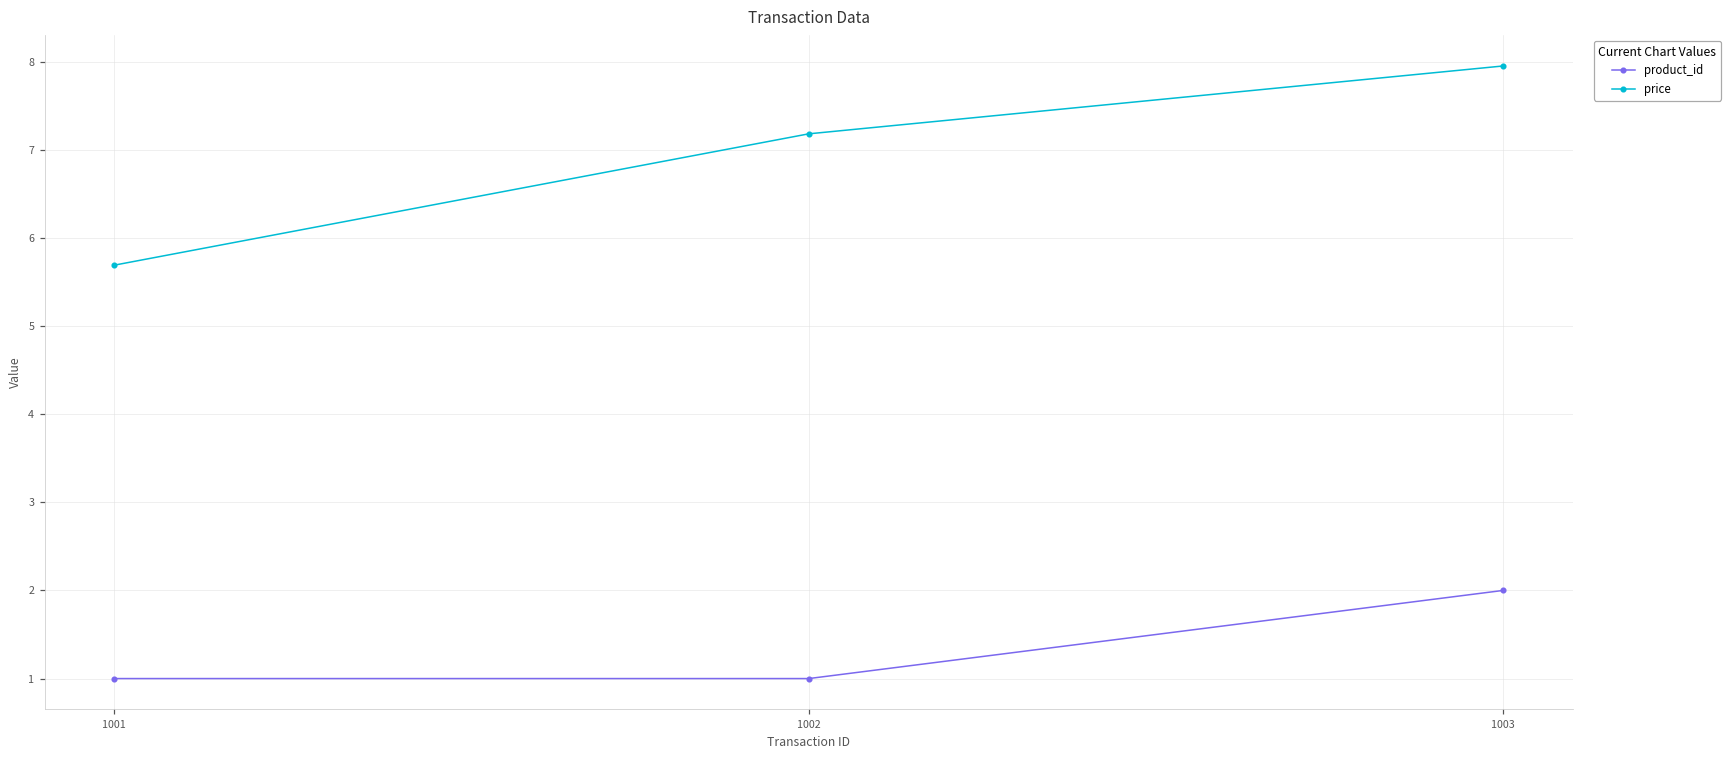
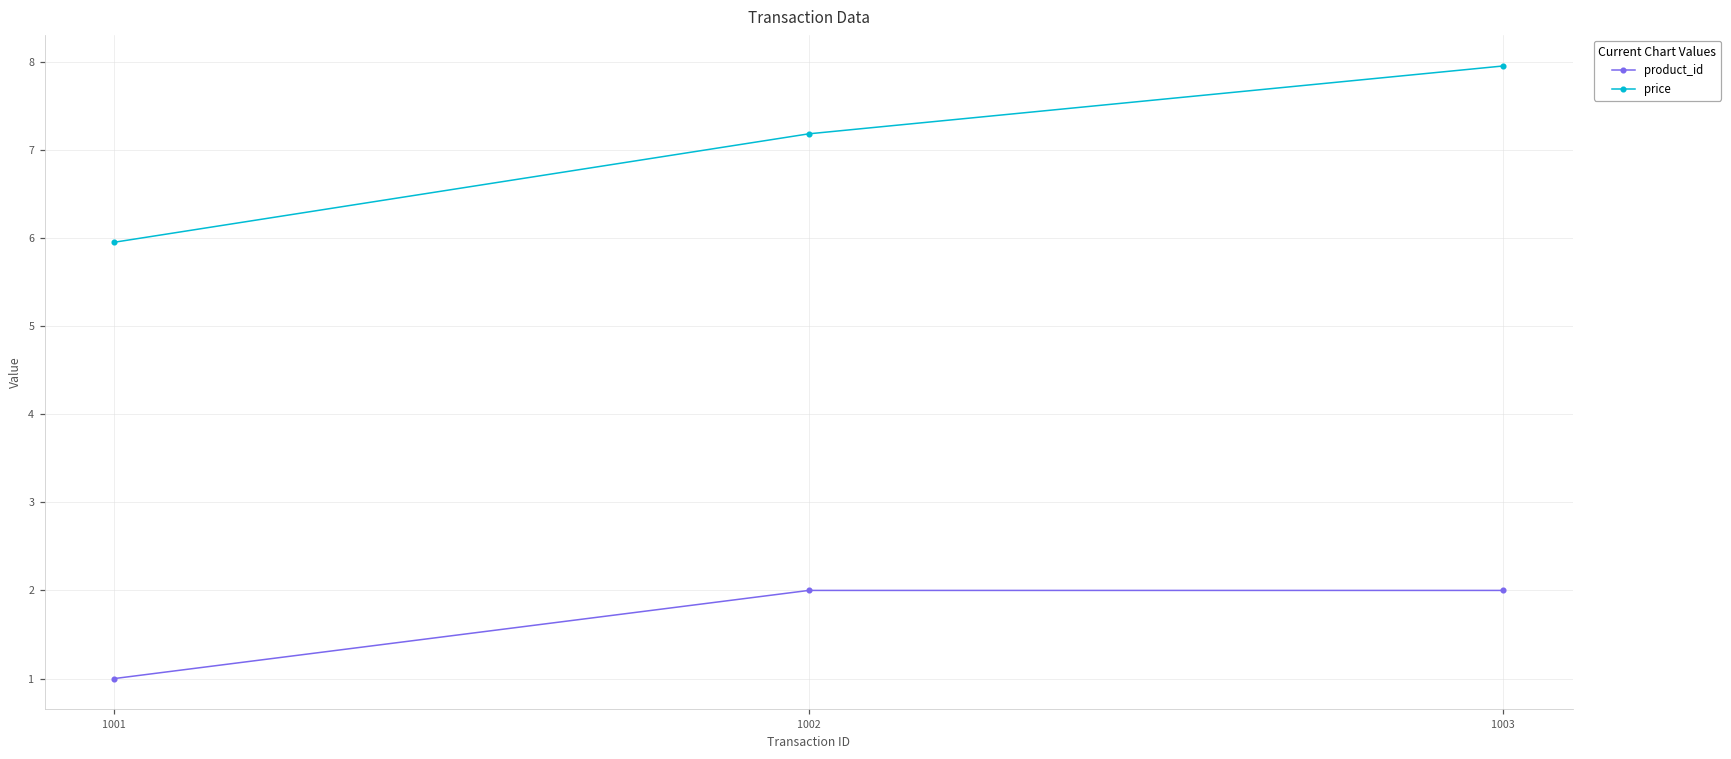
  {
    "product_id": {
      "1001": 1,
-     "1002": 1,
+     "1002": 2,
      "1003": 2
    },
    "price": {
-     "1001": 5.7,
+     "1001": 6.0,
      "1002": 7.2,
      "1003": 8.0
    }
  }
